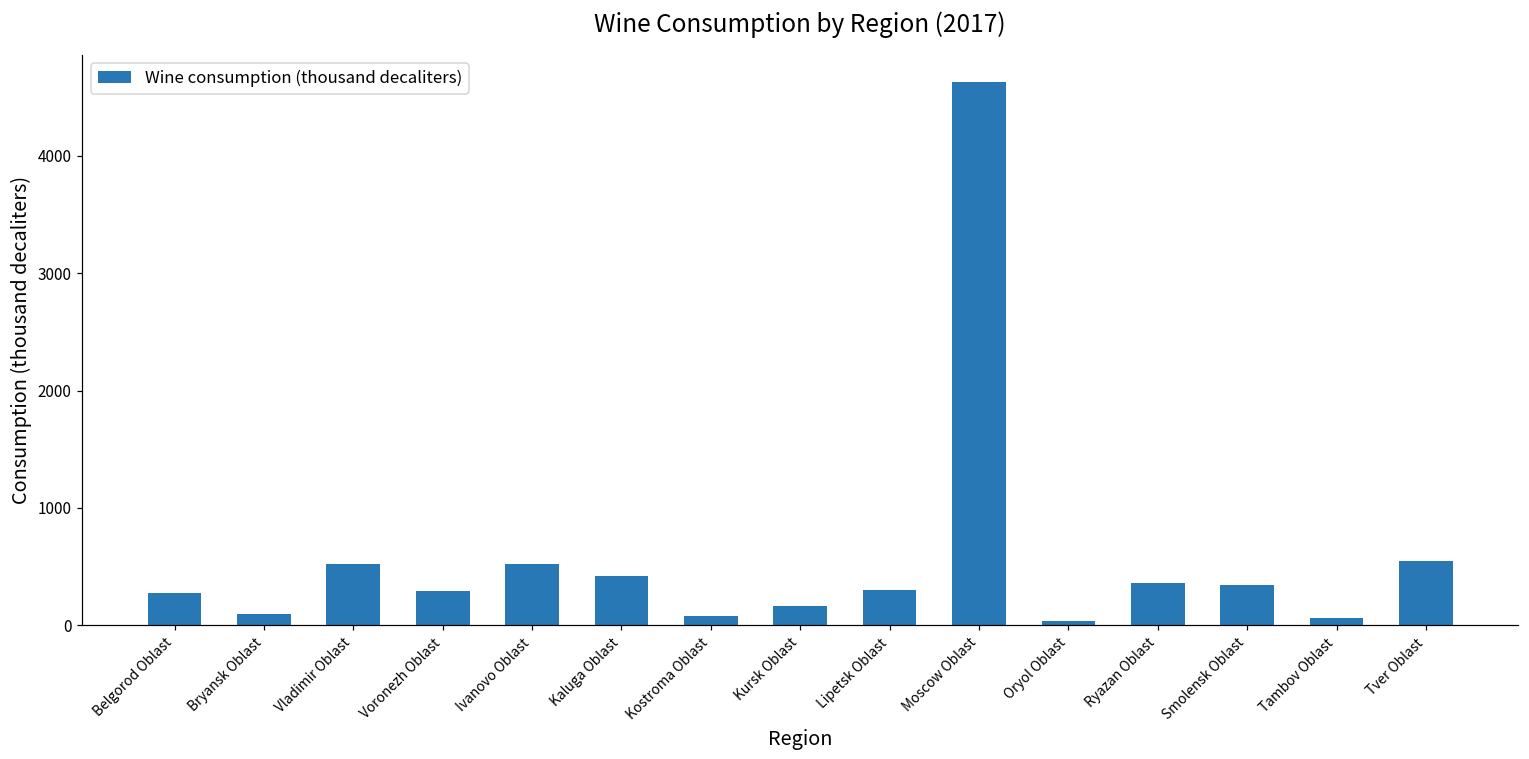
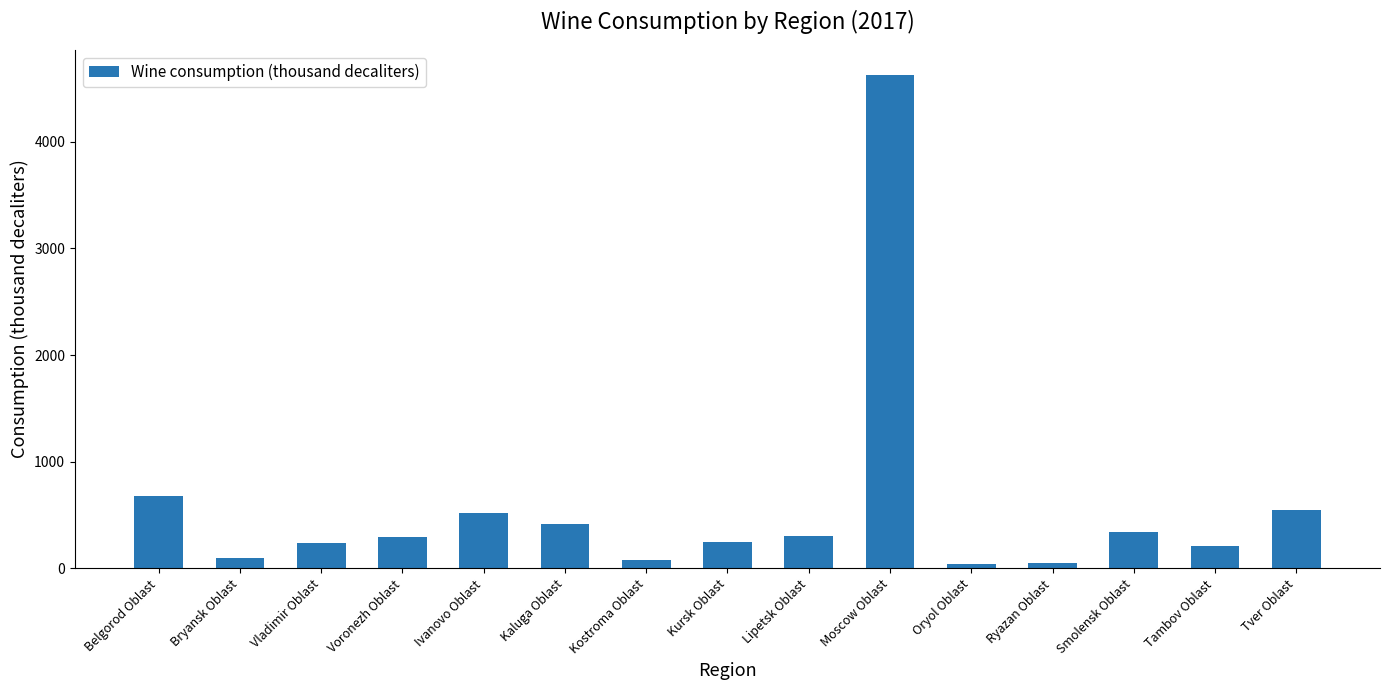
  {
-   "Belgorod Oblast": 280,
+   "Belgorod Oblast": 680,
    "Bryansk Oblast": 90,
-   "Vladimir Oblast": 520,
+   "Vladimir Oblast": 230,
    "Voronezh Oblast": 290,
    "Ivanovo Oblast": 520,
    "Kaluga Oblast": 420,
    "Kostroma Oblast": 80,
-   "Kursk Oblast": 160,
+   "Kursk Oblast": 240,
    "Lipetsk Oblast": 300,
    "Moscow Oblast": 4630,
    "Oryol Oblast": 40,
-   "Ryazan Oblast": 360,
+   "Ryazan Oblast": 50,
    "Smolensk Oblast": 340,
-   "Tambov Oblast": 60,
+   "Tambov Oblast": 210,
    "Tver Oblast": 540
  }
